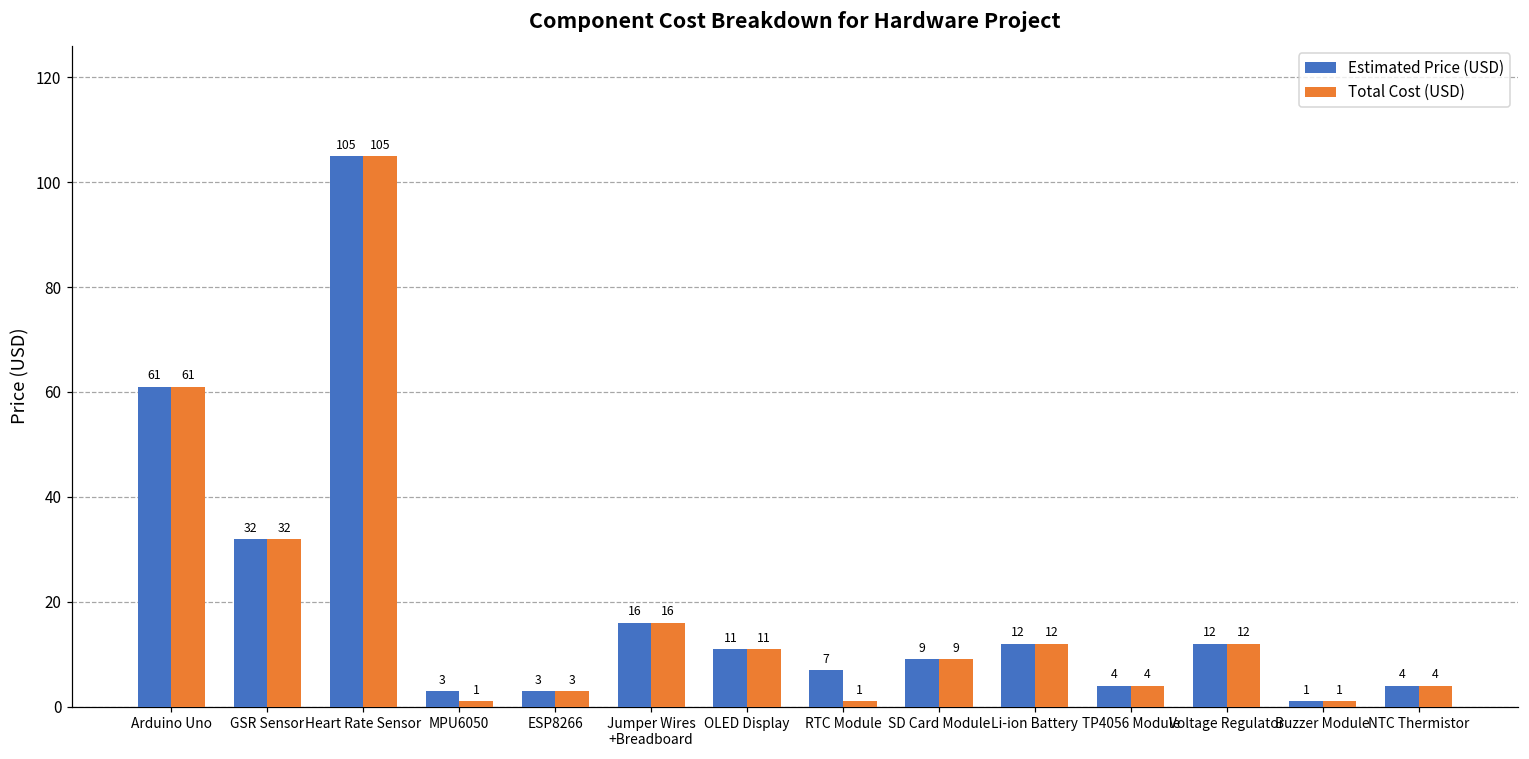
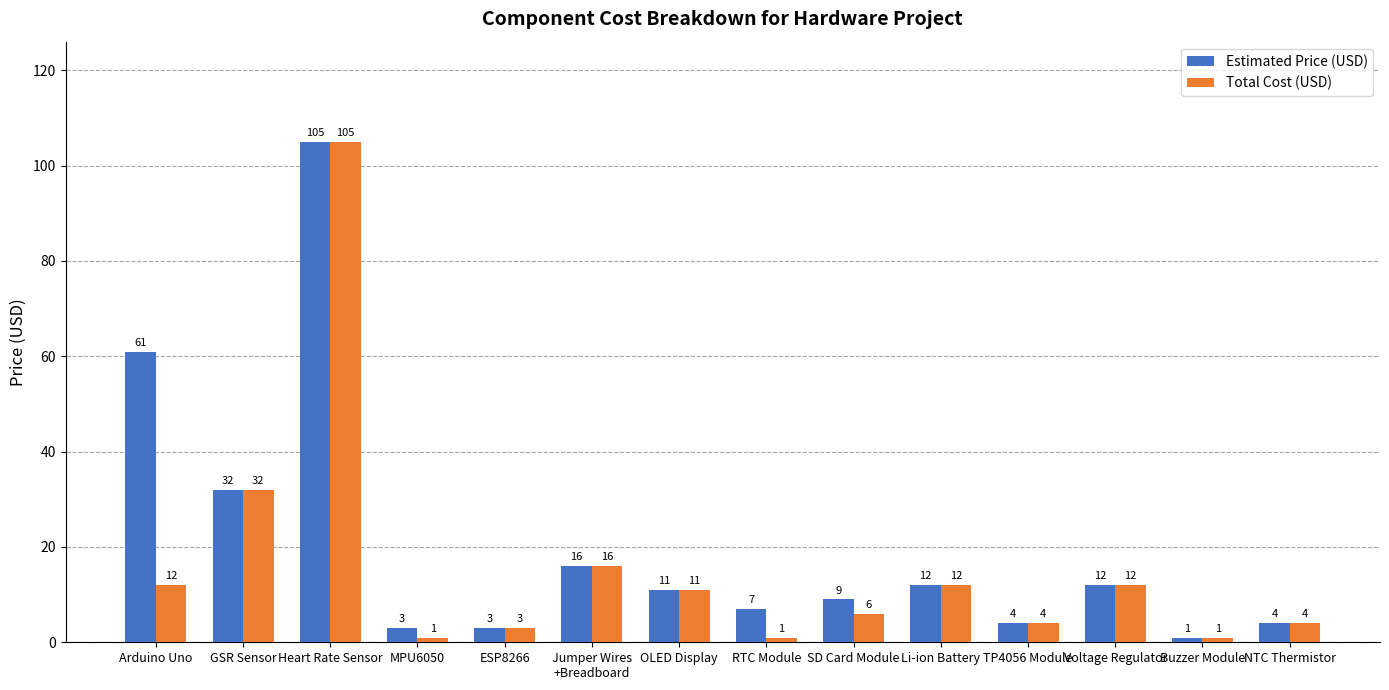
  {
    "Estimated Price (USD)": {
      "Arduino Uno": 61,
      "GSR Sensor": 32,
      "Heart Rate Sensor": 105,
      "MPU6050": 3,
      "ESP8266": 3,
      "Jumper Wires +Breadboard": 16,
      "OLED Display": 11,
      "RTC Module": 7,
      "SD Card Module": 9,
      "Li-ion Battery": 12,
      "TP4056 Module": 4,
      "Voltage Regulator": 12,
      "Buzzer Module": 1,
      "NTC Thermistor": 4
    },
    "Total Cost (USD)": {
-     "Arduino Uno": 61,
+     "Arduino Uno": 12,
      "GSR Sensor": 32,
      "Heart Rate Sensor": 105,
      "MPU6050": 1,
      "ESP8266": 3,
      "Jumper Wires +Breadboard": 16,
      "OLED Display": 11,
      "RTC Module": 1,
-     "SD Card Module": 9,
+     "SD Card Module": 6,
      "Li-ion Battery": 12,
      "TP4056 Module": 4,
      "Voltage Regulator": 12,
      "Buzzer Module": 1,
      "NTC Thermistor": 4
    }
  }
